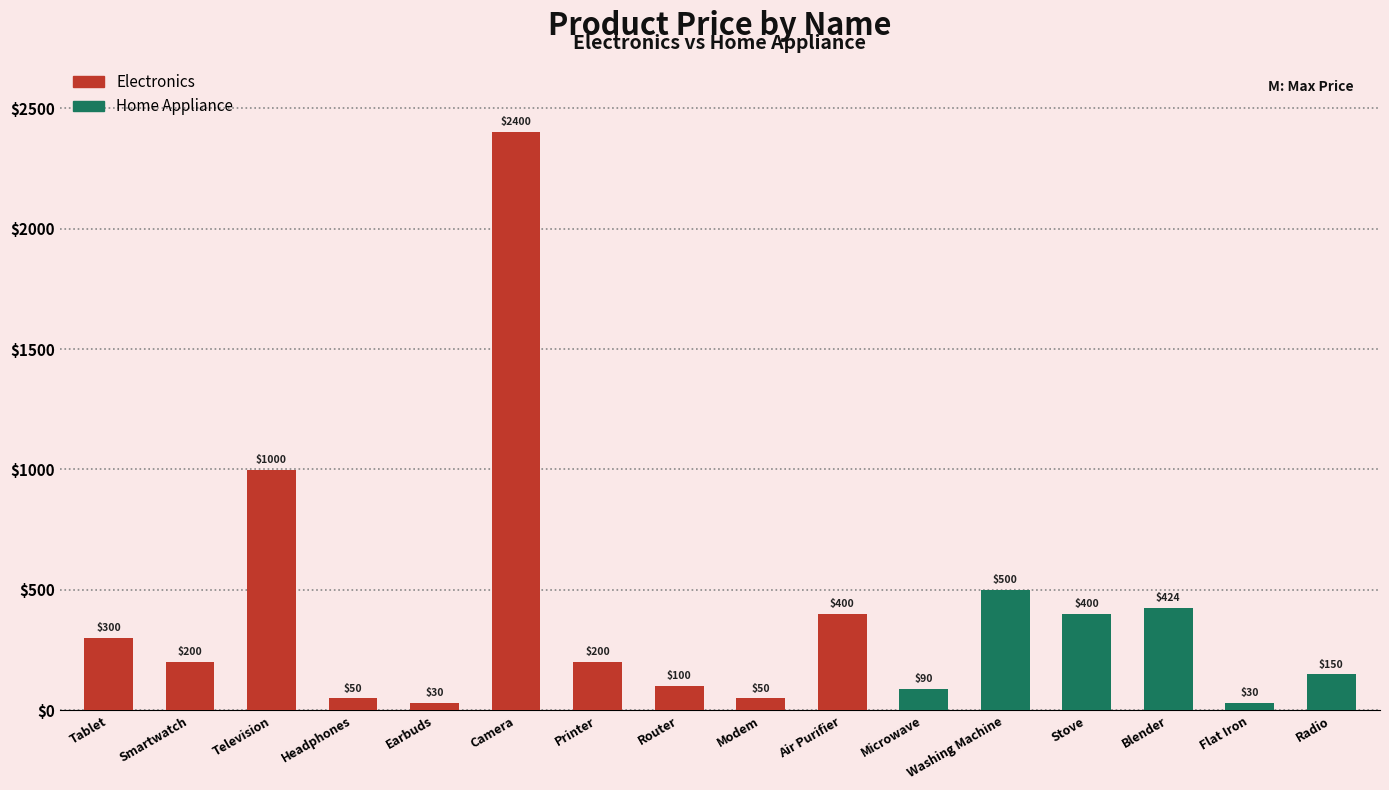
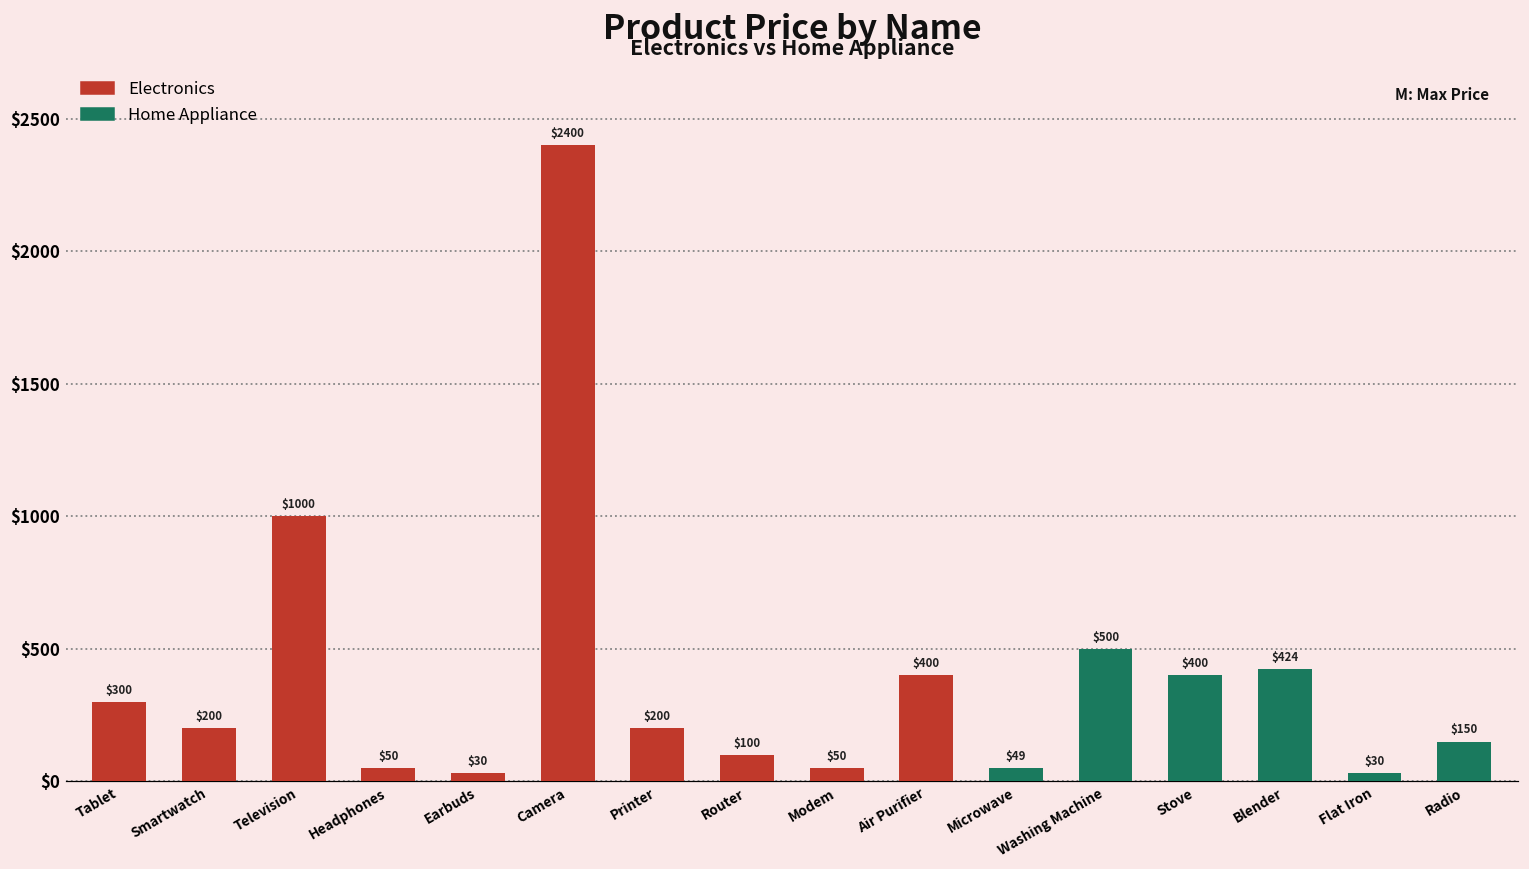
  {
    "Home Appliance": {
-     "Microwave": "$90",
+     "Microwave": "$49",
      "Washing Machine": "$500",
      "Stove": "$400",
      "Blender": "$424",
      "Flat Iron": "$30",
      "Radio": "$150"
    }
  }
